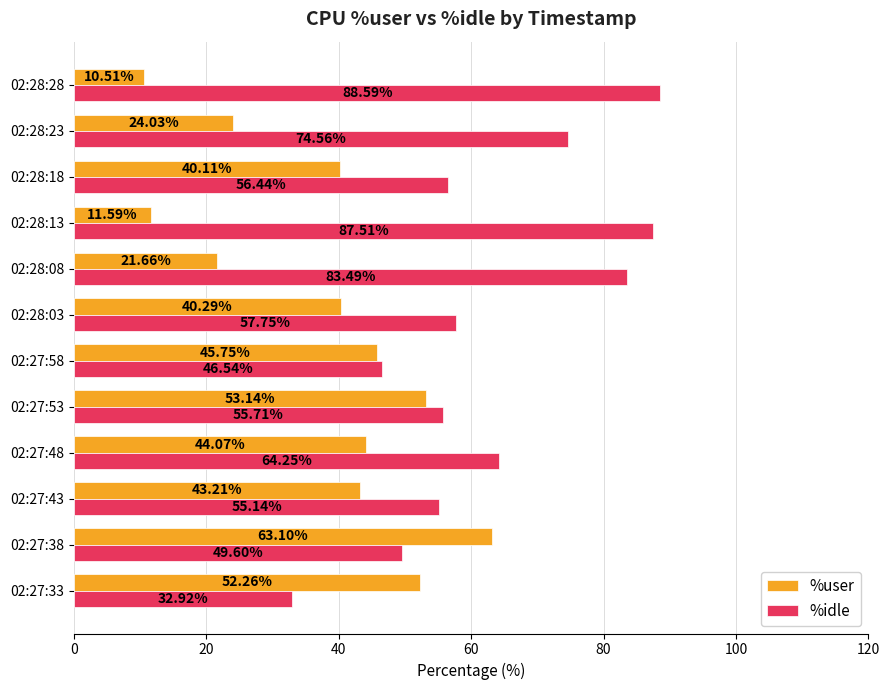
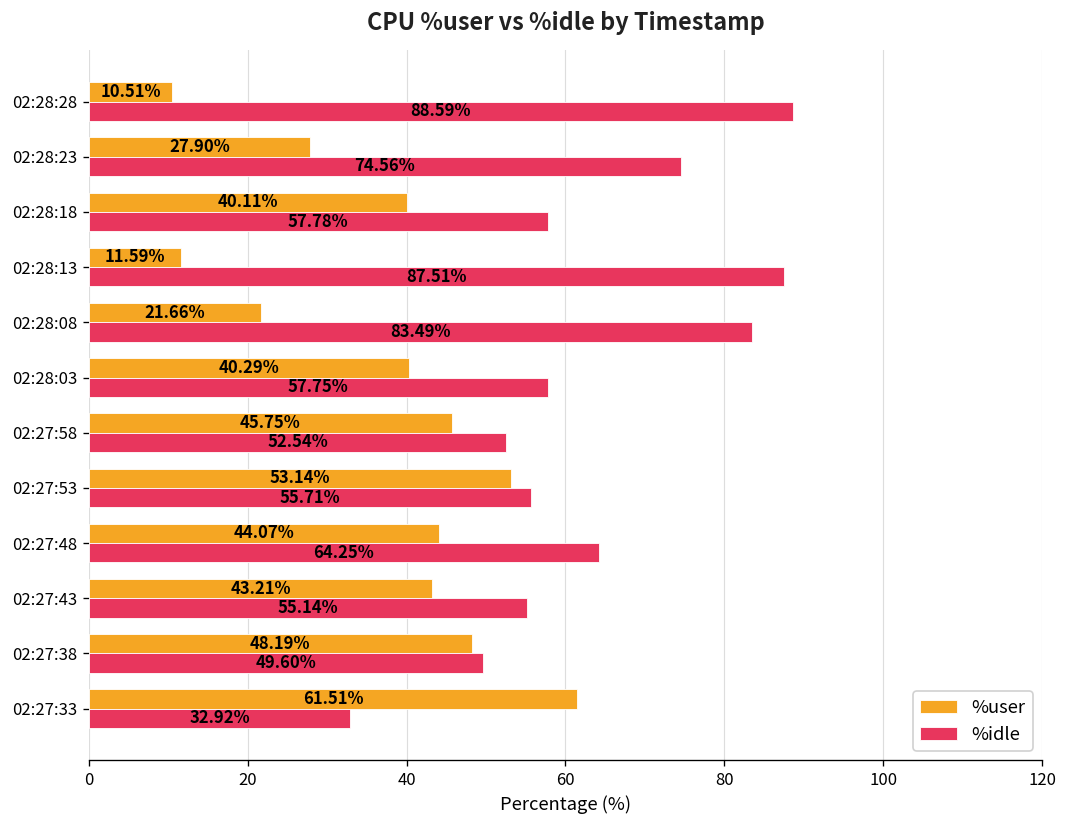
  {
    "%user": {
      "02:28:28": "10.51%",
-     "02:28:23": "24.03%",
+     "02:28:23": "27.90%",
      "02:28:18": "40.11%",
      "02:28:13": "11.59%",
      "02:28:08": "21.66%",
      "02:28:03": "40.29%",
      "02:27:58": "45.75%",
      "02:27:53": "53.14%",
      "02:27:48": "44.07%",
      "02:27:43": "43.21%",
-     "02:27:38": "63.10%",
-     "02:27:33": "52.26%"
+     "02:27:38": "48.19%",
+     "02:27:33": "61.51%"
    },
    "%idle": {
      "02:28:28": "88.59%",
      "02:28:23": "74.56%",
-     "02:28:18": "56.44%",
+     "02:28:18": "57.78%",
      "02:28:13": "87.51%",
      "02:28:08": "83.49%",
      "02:28:03": "57.75%",
-     "02:27:58": "46.54%",
+     "02:27:58": "52.54%",
      "02:27:53": "55.71%",
      "02:27:48": "64.25%",
      "02:27:43": "55.14%",
      "02:27:38": "49.60%",
      "02:27:33": "32.92%"
    }
  }
